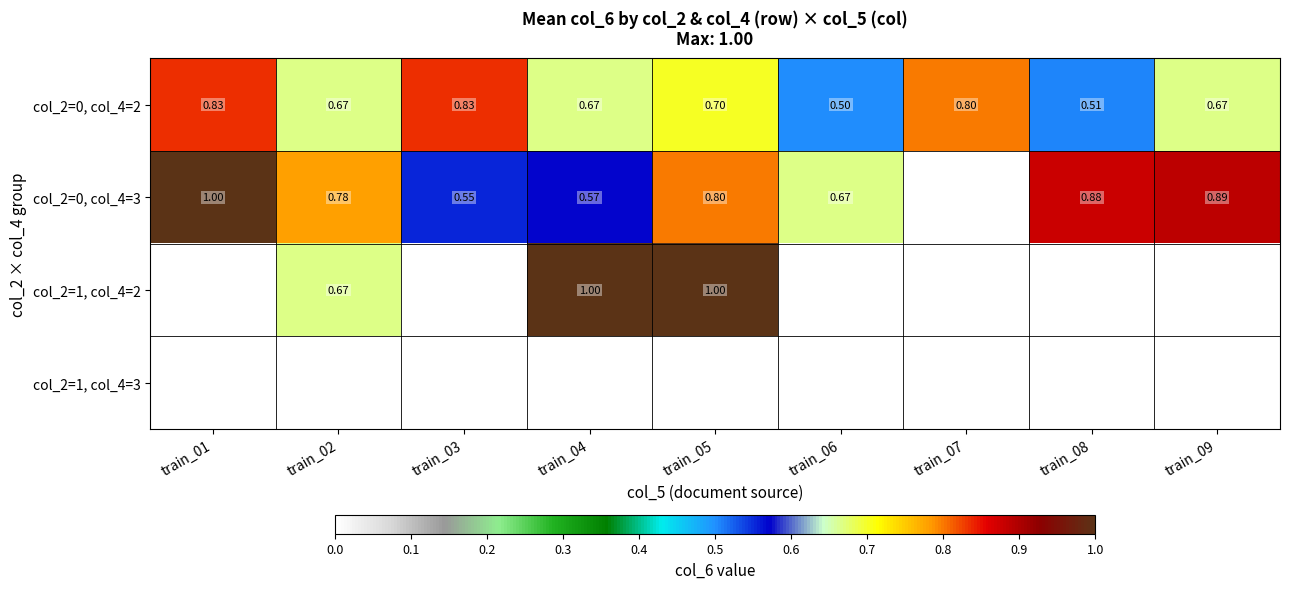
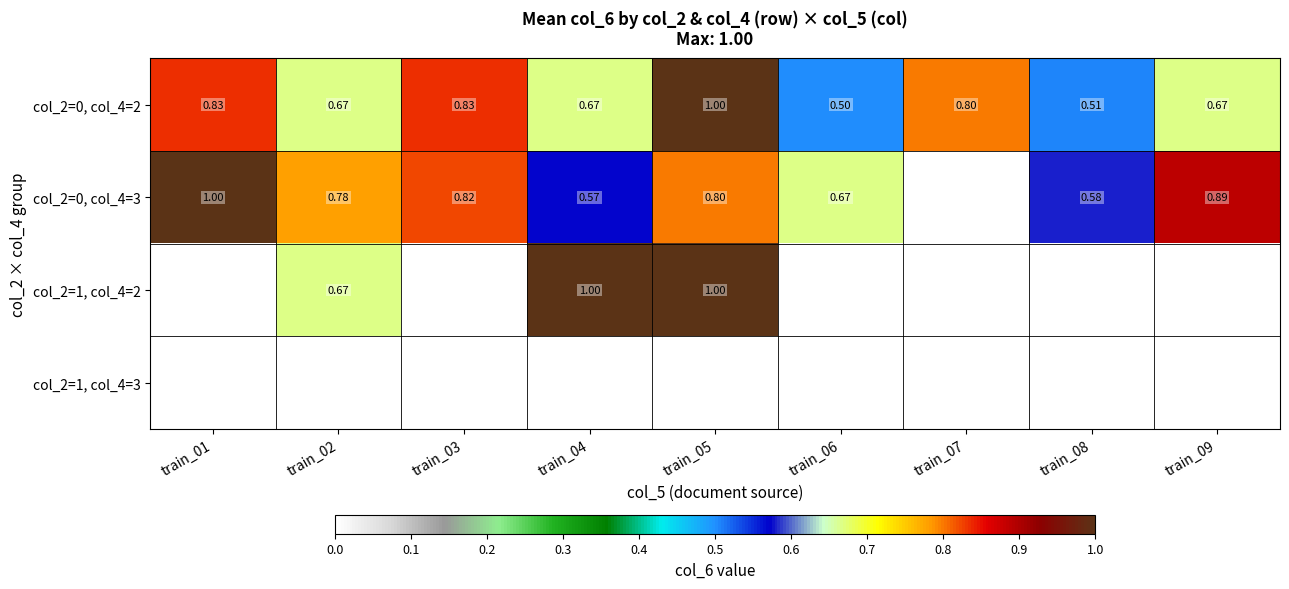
  {
    "col_2=0, col_4=2": {
-     "train_05": 0.70
+     "train_05": 1.00
    },
    "col_2=0, col_4=3": {
-     "train_03": 0.55,
-     "train_08": 0.88
+     "train_03": 0.82,
+     "train_08": 0.58
    }
  }
